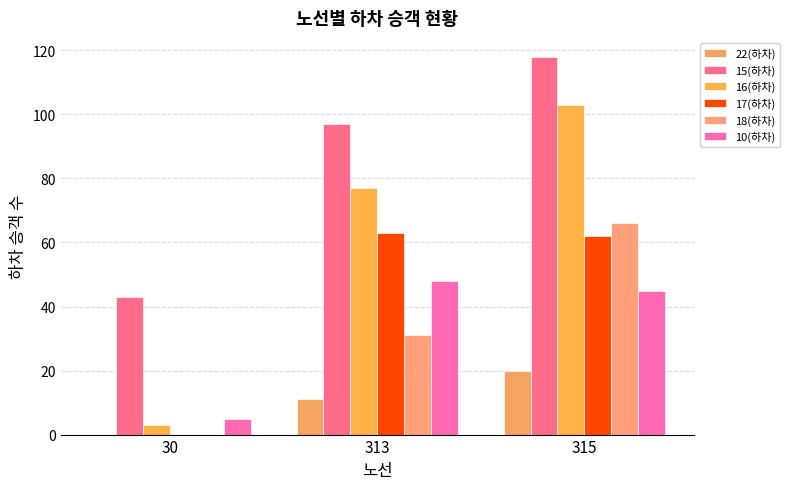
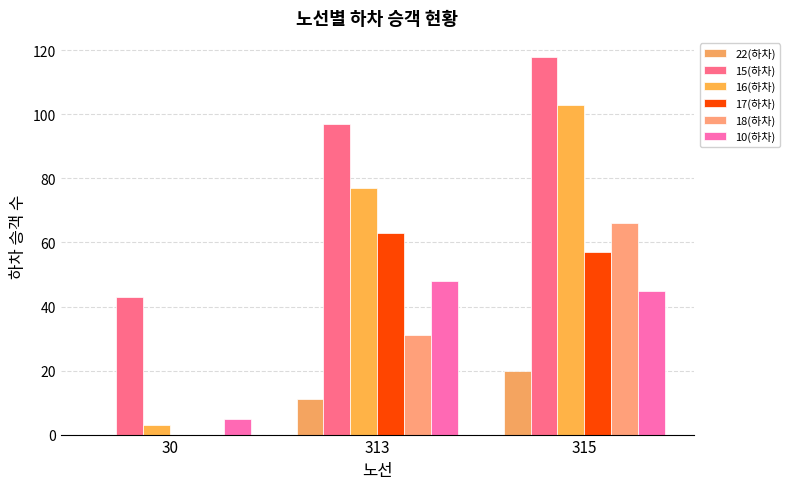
  {
    "17(하차)": {
      "30": 0,
      "313": 63,
-     "315": 62
+     "315": 57
    }
  }
